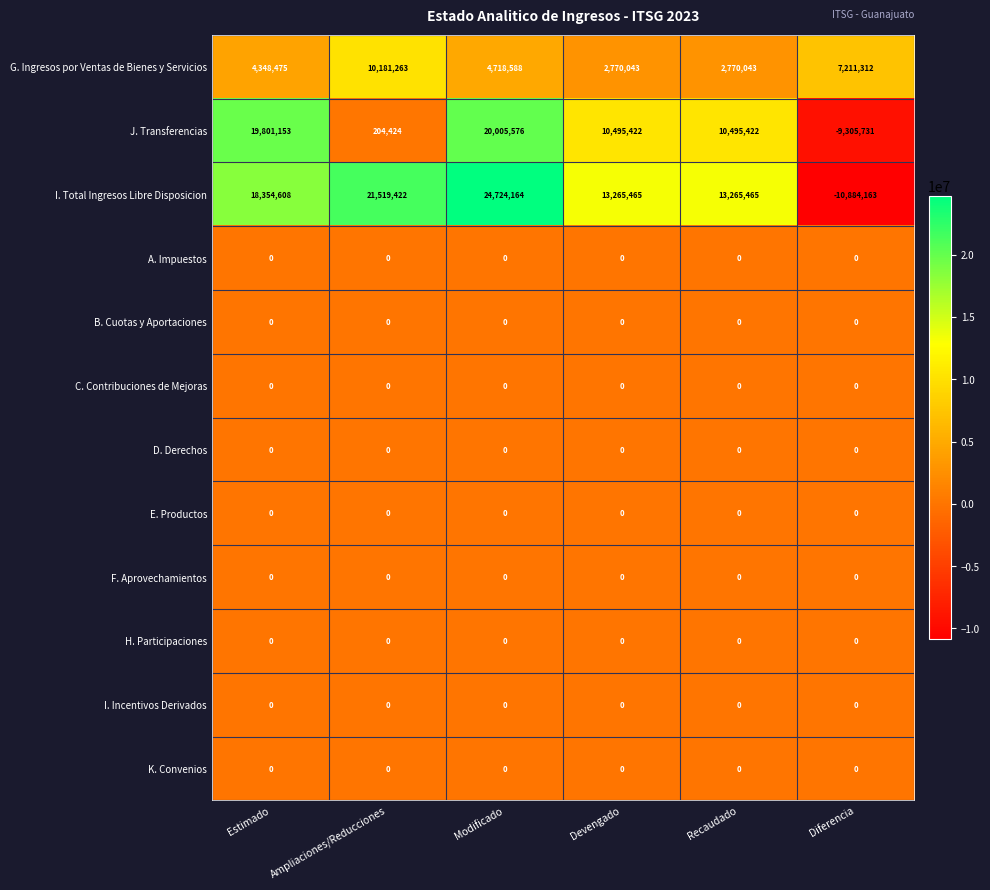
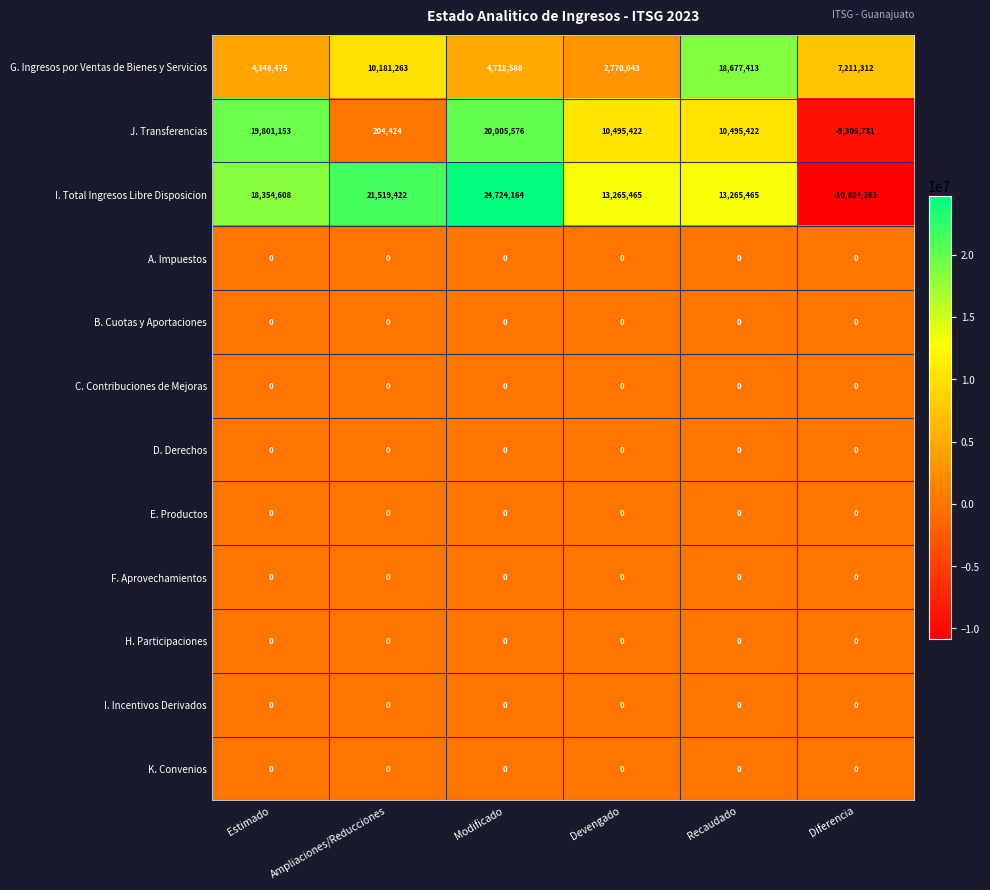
  {
    "G. Ingresos por Ventas de Bienes y Servicios": {
      "Estimado": "4,348,475",
      "Ampliaciones/Reducciones": "10,181,263",
      "Modificado": "4,718,588",
      "Devengado": "2,770,043",
-     "Recaudado": "2,770,043",
+     "Recaudado": "18,677,413",
      "Diferencia": "7,211,312"
    },
    "J. Transferencias": {
      "Estimado": "19,801,153",
      "Ampliaciones/Reducciones": "204,424",
      "Modificado": "20,005,576",
      "Devengado": "10,495,422",
      "Recaudado": "10,495,422",
      "Diferencia": "-9,305,731"
    },
    "I. Total Ingresos Libre Disposicion": {
      "Estimado": "18,354,608",
      "Ampliaciones/Reducciones": "21,519,422",
      "Modificado": "24,724,164",
      "Devengado": "13,265,465",
      "Recaudado": "13,265,465",
      "Diferencia": "-10,884,163"
    },
    "A. Impuestos": {
      "Estimado": "0",
      "Ampliaciones/Reducciones": "0",
      "Modificado": "0",
      "Devengado": "0",
      "Recaudado": "0",
      "Diferencia": "0"
    },
    "B. Cuotas y Aportaciones": {
      "Estimado": "0",
      "Ampliaciones/Reducciones": "0",
      "Modificado": "0",
      "Devengado": "0",
      "Recaudado": "0",
      "Diferencia": "0"
    },
    "C. Contribuciones de Mejoras": {
      "Estimado": "0",
      "Ampliaciones/Reducciones": "0",
      "Modificado": "0",
      "Devengado": "0",
      "Recaudado": "0",
      "Diferencia": "0"
    },
    "D. Derechos": {
      "Estimado": "0",
      "Ampliaciones/Reducciones": "0",
      "Modificado": "0",
      "Devengado": "0",
      "Recaudado": "0",
      "Diferencia": "0"
    },
    "E. Productos": {
      "Estimado": "0",
      "Ampliaciones/Reducciones": "0",
      "Modificado": "0",
      "Devengado": "0",
      "Recaudado": "0",
      "Diferencia": "0"
    },
    "F. Aprovechamientos": {
      "Estimado": "0",
      "Ampliaciones/Reducciones": "0",
      "Modificado": "0",
      "Devengado": "0",
      "Recaudado": "0",
      "Diferencia": "0"
    },
    "H. Participaciones": {
      "Estimado": "0",
      "Ampliaciones/Reducciones": "0",
      "Modificado": "0",
      "Devengado": "0",
      "Recaudado": "0",
      "Diferencia": "0"
    },
    "I. Incentivos Derivados": {
      "Estimado": "0",
      "Ampliaciones/Reducciones": "0",
      "Modificado": "0",
      "Devengado": "0",
      "Recaudado": "0",
      "Diferencia": "0"
    },
    "K. Convenios": {
      "Estimado": "0",
      "Ampliaciones/Reducciones": "0",
      "Modificado": "0",
      "Devengado": "0",
      "Recaudado": "0",
      "Diferencia": "0"
    }
  }
